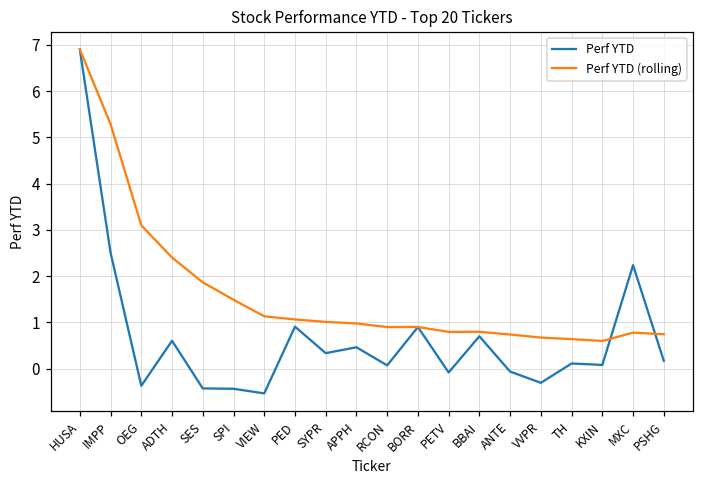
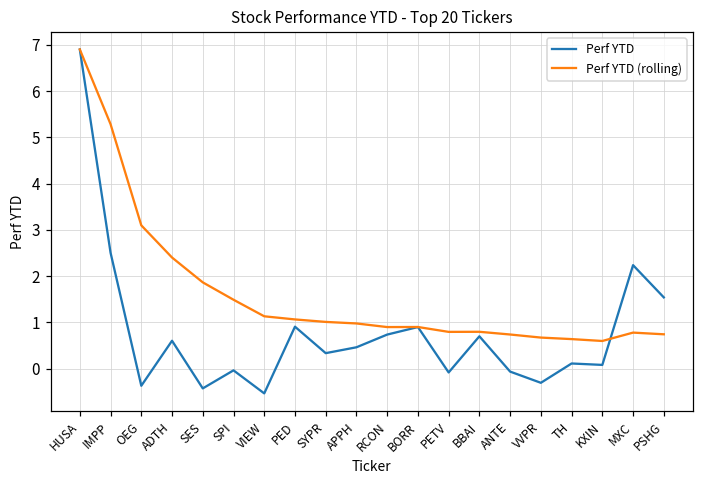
  {
    "Perf YTD": {
      "IMPP": 2.5,
      "OEG": -0.4,
      "ADTH": 0.6,
      "SES": -0.4,
-     "SPI": -0.4,
+     "SPI": 0.0,
      "VIEW": -0.5,
      "PED": 0.9,
      "SYPR": 0.3,
      "APPH": 0.5,
-     "RCON": 0.1,
+     "RCON": 0.7,
      "PETV": -0.1,
      "BBAI": 0.7,
      "ANTE": -0.1,
      "VVPR": -0.3,
      "TH": 0.1,
      "KXIN": 0.1,
      "MXC": 2.2,
-     "PSHG": 0.2
+     "PSHG": 1.5
    },
    "Perf YTD (rolling)": {
      "IMPP": 5.3,
      "OEG": 3.1,
      "ADTH": 2.4,
      "SES": 1.9,
      "SPI": 1.5,
      "VIEW": 1.1,
      "PED": 1.1,
      "SYPR": 1.0,
      "APPH": 1.0,
      "RCON": 0.9,
      "PETV": 0.8,
      "BBAI": 0.8,
      "ANTE": 0.7,
      "VVPR": 0.7,
      "TH": 0.6,
      "KXIN": 0.6,
      "MXC": 0.8,
      "PSHG": 0.7
    }
  }
